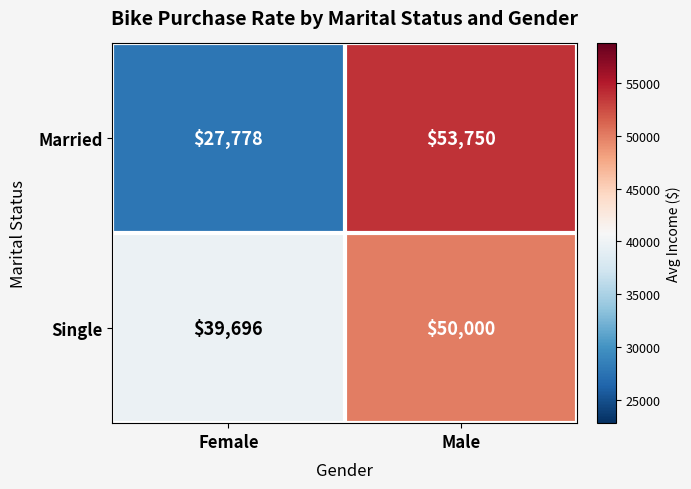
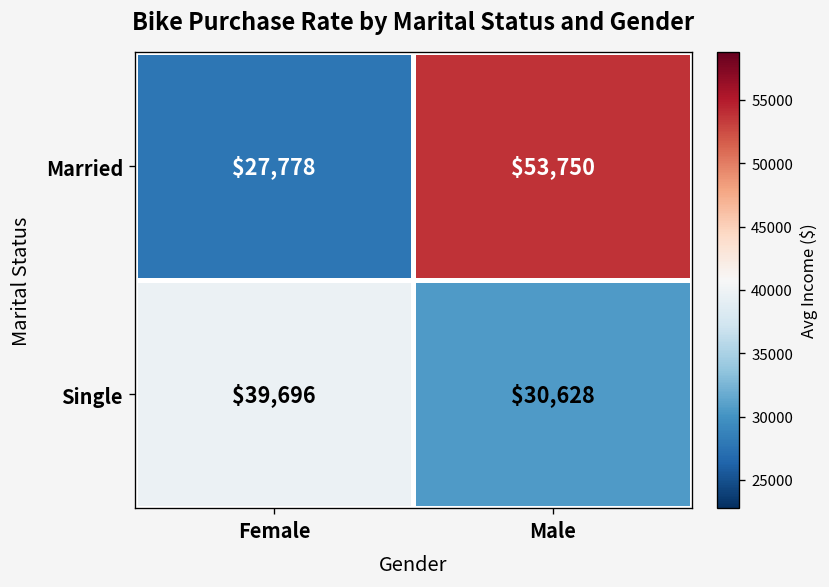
  {
    "Married": {
      "Female": "$27,778",
      "Male": "$53,750"
    },
    "Single": {
      "Female": "$39,696",
-     "Male": "$50,000"
+     "Male": "$30,628"
    }
  }
